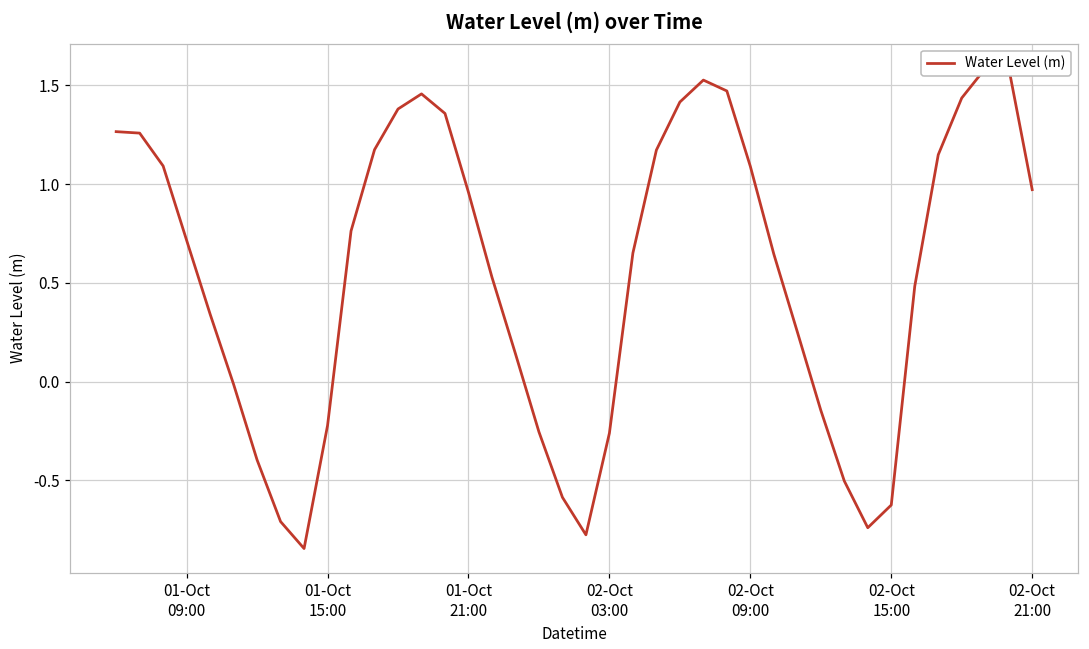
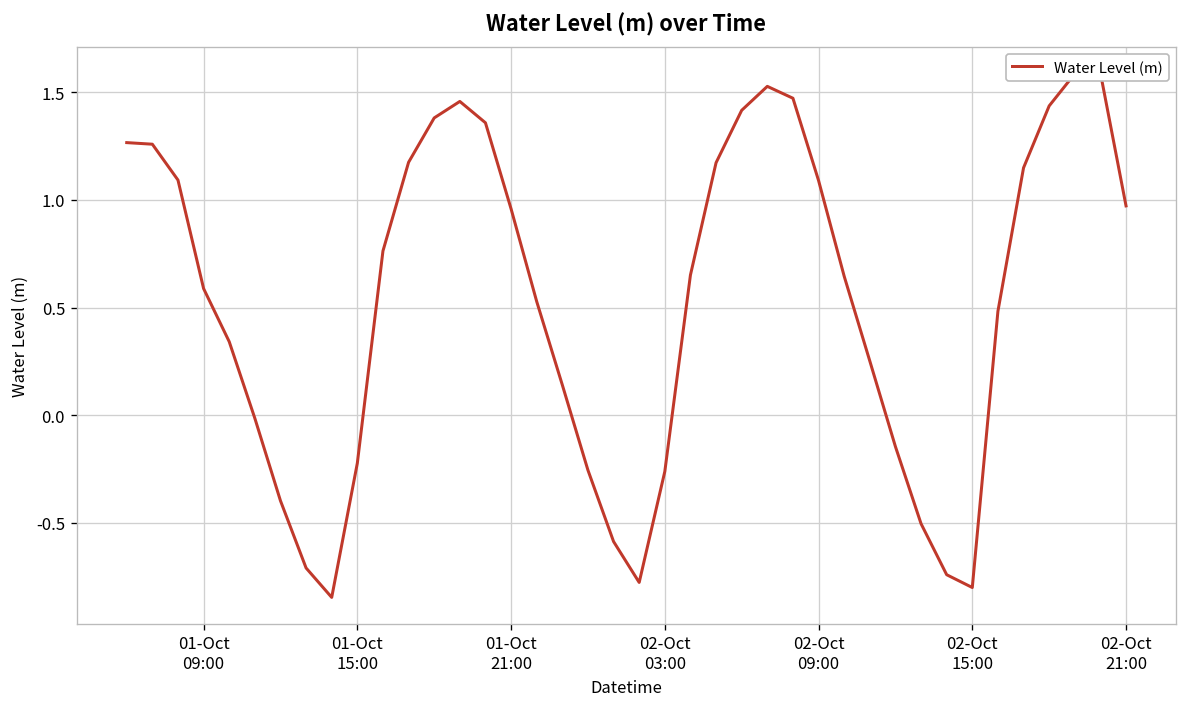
  {
-   "01-Oct 09:00": 0.72,
+   "01-Oct 09:00": 0.59,
    "01-Oct 15:00": -0.22,
    "01-Oct 21:00": 0.96,
    "02-Oct 03:00": -0.26,
    "02-Oct 09:00": 1.09,
-   "02-Oct 15:00": -0.63,
+   "02-Oct 15:00": -0.80,
    "02-Oct 21:00": 0.97
  }
